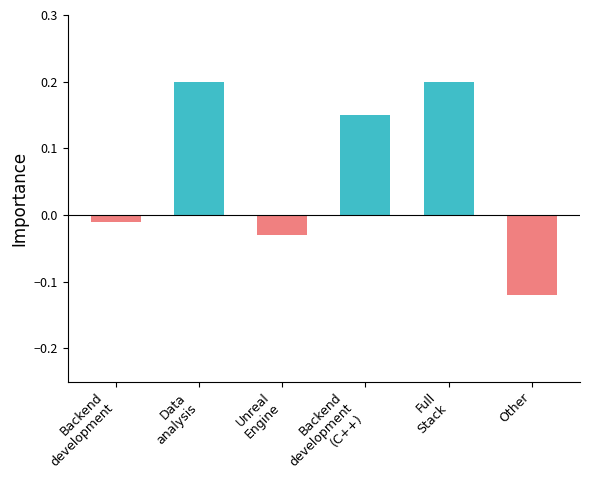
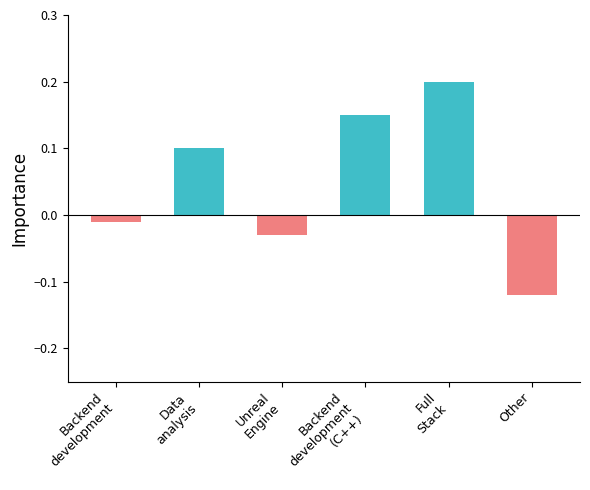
  {
    "Backend development": -0.01,
-   "Data analysis": 0.2,
+   "Data analysis": 0.1,
    "Unreal Engine": -0.03,
    "Backend development (C++)": 0.15,
    "Full Stack": 0.2,
    "Other": -0.12
  }
